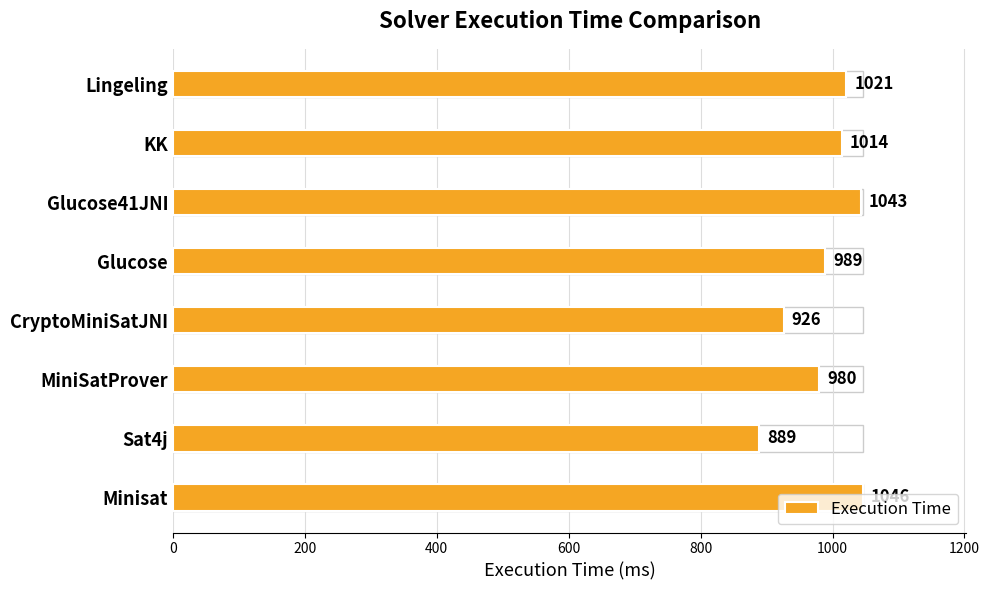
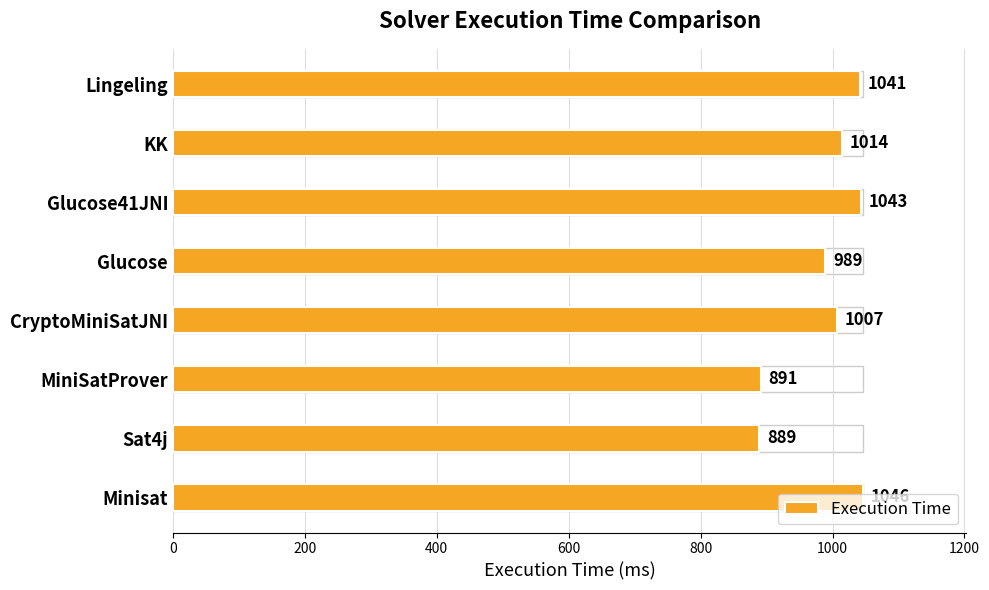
  {
-   "Lingeling": 1021,
+   "Lingeling": 1041,
    "KK": 1014,
    "Glucose41JNI": 1043,
    "Glucose": 989,
-   "CryptoMiniSatJNI": 926,
-   "MiniSatProver": 980,
+   "CryptoMiniSatJNI": 1007,
+   "MiniSatProver": 891,
    "Sat4j": 889
  }
